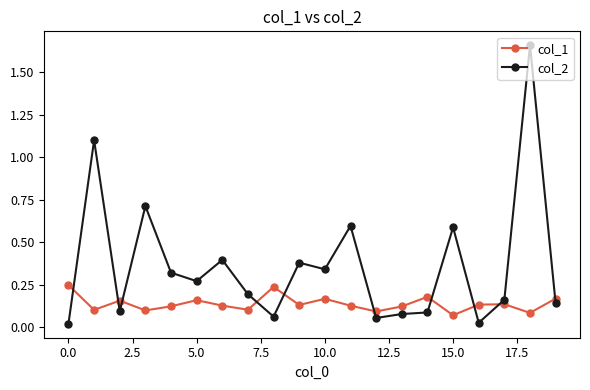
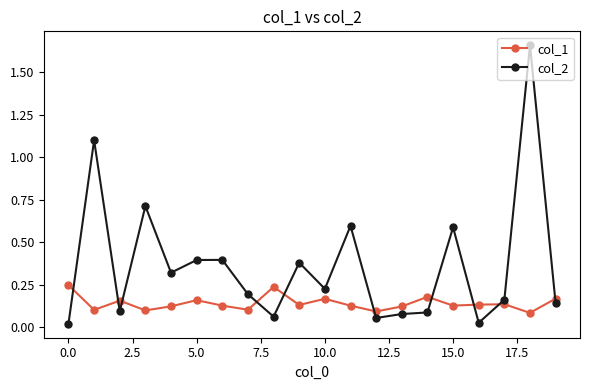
  {
    "col_1": {
      "0.0": 0.25,
      "5.0": 0.16,
      "10.0": 0.17,
-     "15.0": 0.07
+     "15.0": 0.13
    },
    "col_2": {
      "0.0": 0.02,
-     "5.0": 0.27,
-     "10.0": 0.34,
+     "5.0": 0.39,
+     "10.0": 0.22,
      "15.0": 0.59
    }
  }
